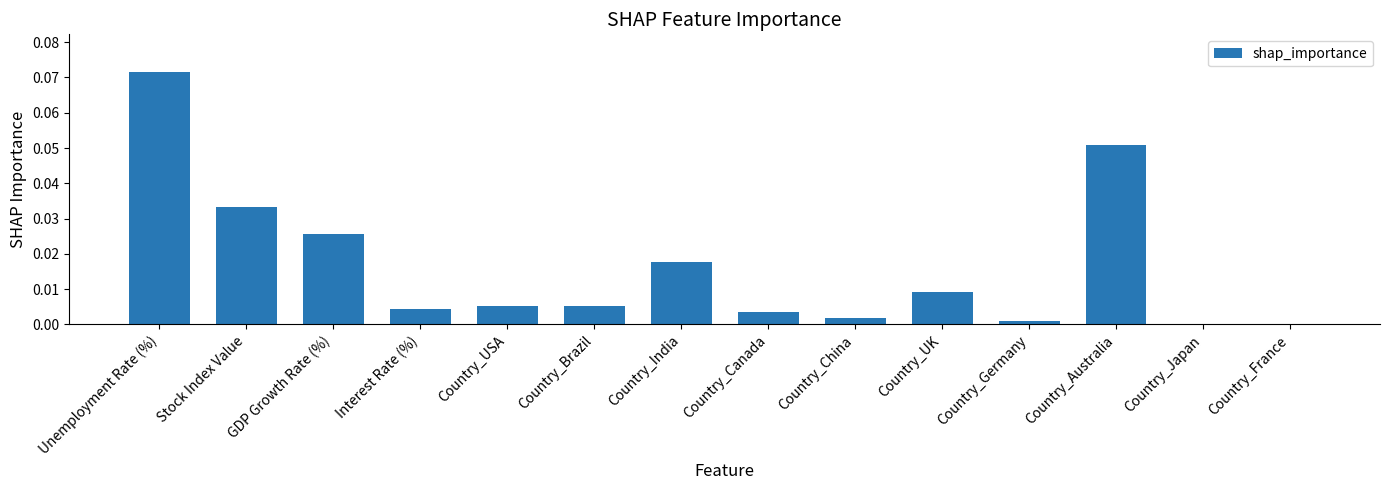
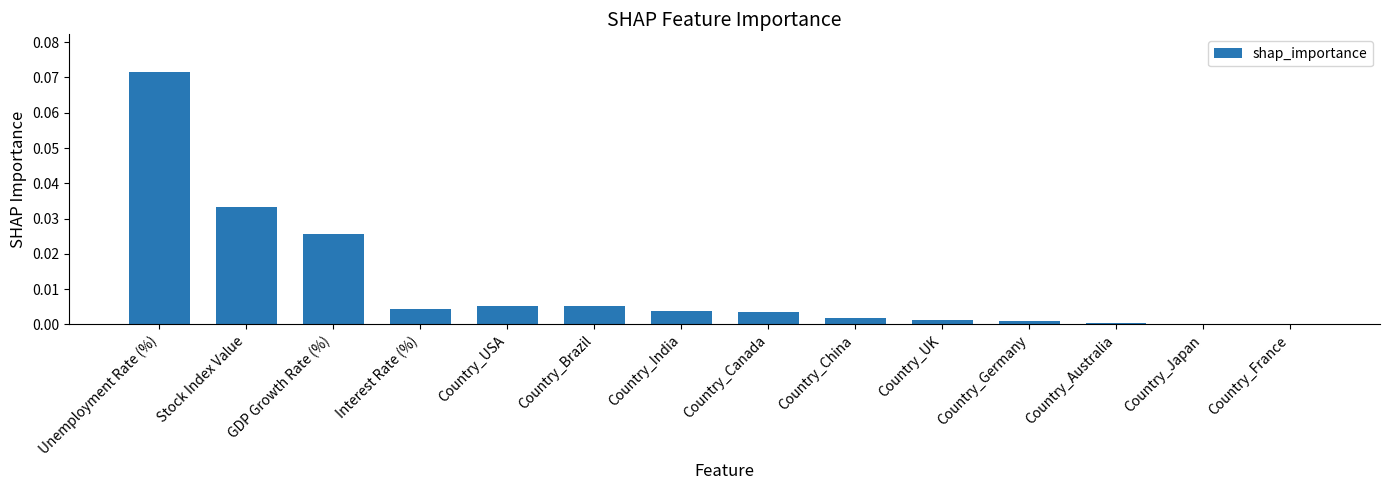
  {
    "Unemployment Rate (%)": 0.072,
    "Stock Index Value": 0.033,
    "GDP Growth Rate (%)": 0.026,
    "Interest Rate (%)": 0.004,
    "Country_USA": 0.005,
    "Country_Brazil": 0.005,
-   "Country_India": 0.018,
+   "Country_India": 0.004,
    "Country_Canada": 0.004,
    "Country_China": 0.002,
-   "Country_UK": 0.009,
+   "Country_UK": 0.001,
    "Country_Germany": 0.001,
-   "Country_Australia": 0.051,
+   "Country_Australia": 0.000,
    "Country_France": 0.000
  }
